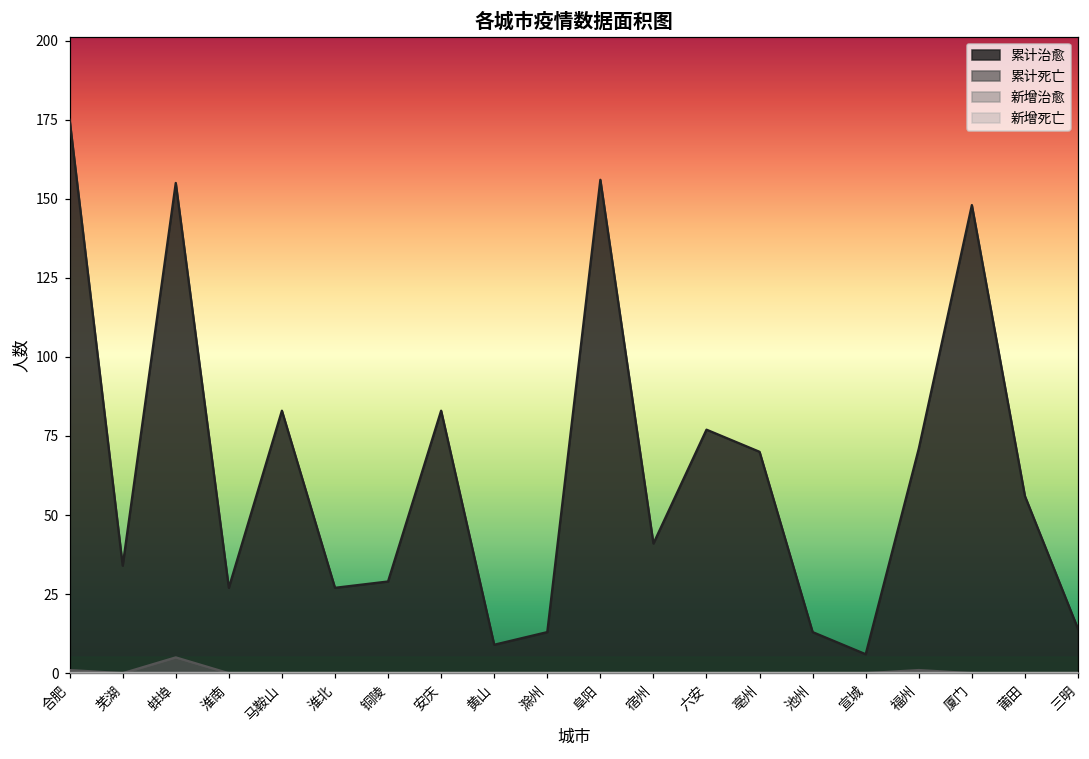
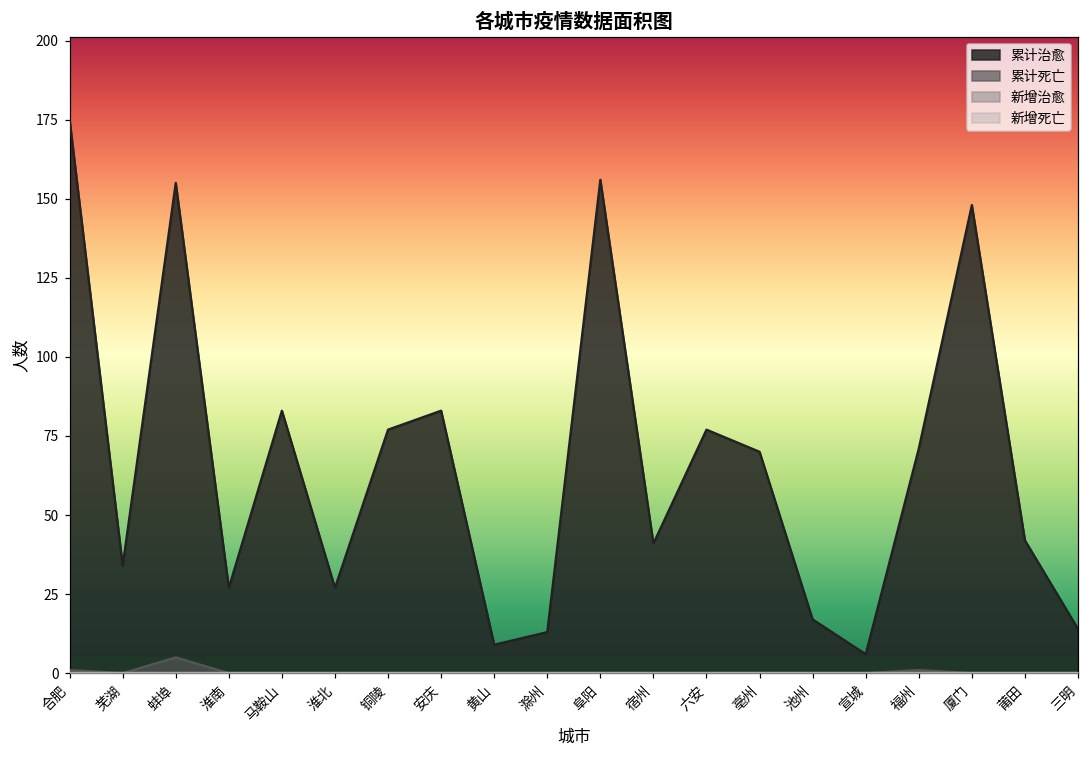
  {
    "累计治愈": {
      "合肥": 175,
      "芜湖": 34,
      "蚌埠": 155,
      "淮南": 27,
      "马鞍山": 83,
      "淮北": 27,
-     "铜陵": 29,
+     "铜陵": 77,
      "安庆": 83,
      "黄山": 9,
      "滁州": 13,
      "阜阳": 156,
      "宿州": 41,
      "六安": 77,
      "亳州": 70,
-     "池州": 13,
+     "池州": 17,
      "宣城": 6,
      "福州": 71,
      "厦门": 148,
-     "莆田": 56,
+     "莆田": 42,
      "三明": 14
    }
  }
